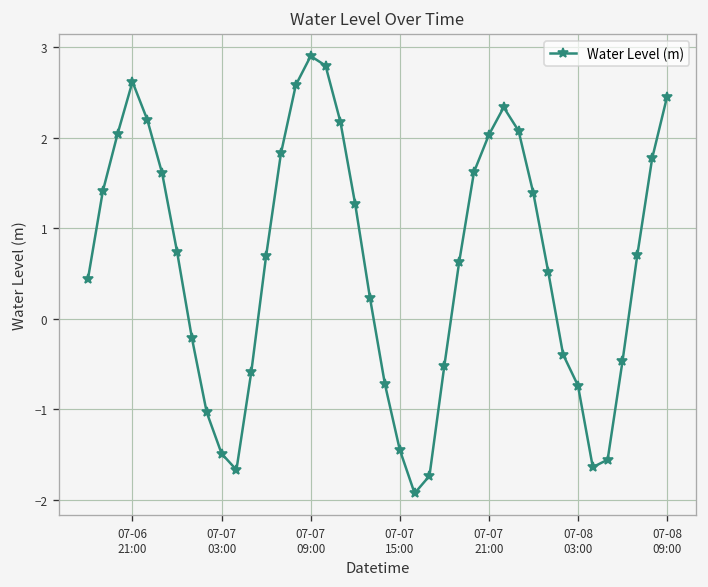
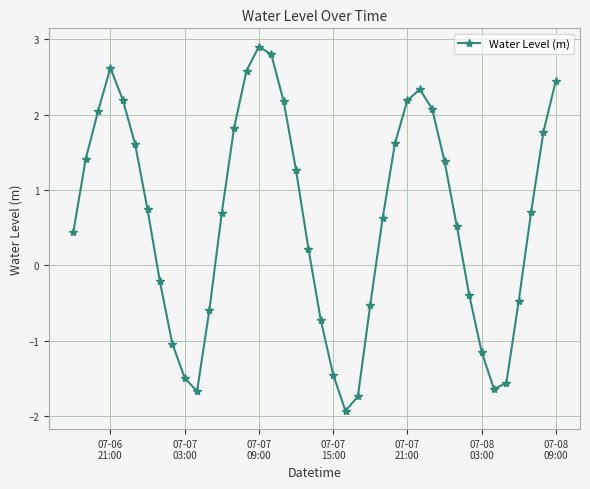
  {
    "07-06 21:00": 2.6,
    "07-07 03:00": -1.5,
    "07-07 09:00": 2.9,
    "07-07 15:00": -1.4,
-   "07-07 21:00": 2.0,
-   "07-08 03:00": -0.7,
+   "07-07 21:00": 2.2,
+   "07-08 03:00": -1.1,
    "07-08 09:00": 2.5
  }
